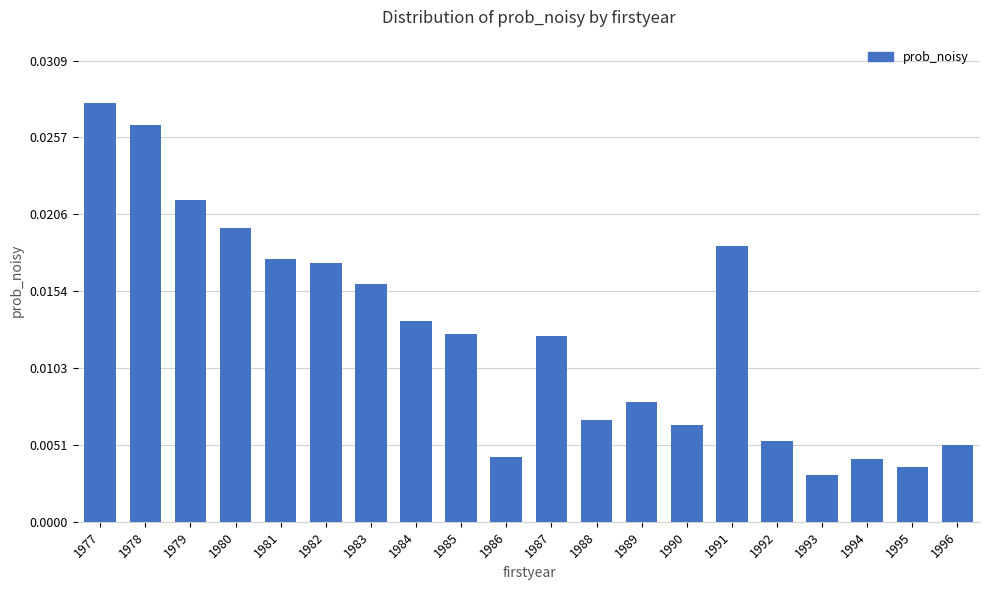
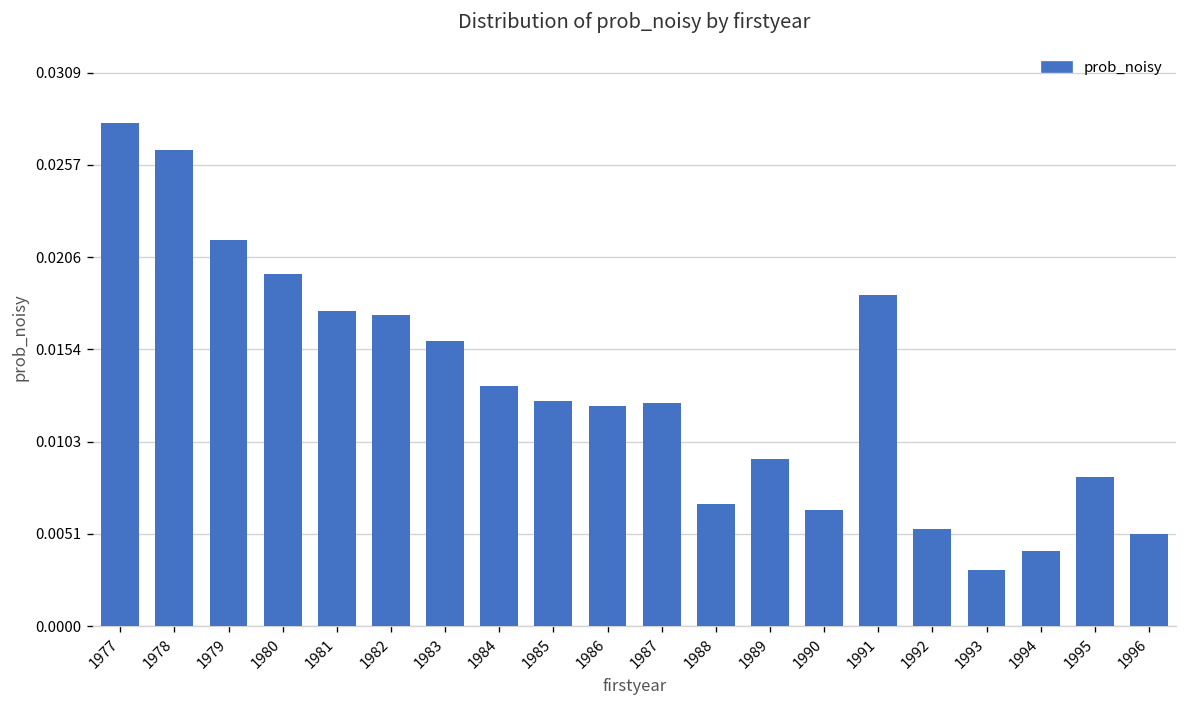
  {
    "1977": 0.0281,
    "1978": 0.0266,
    "1979": 0.0215,
    "1980": 0.0196,
    "1981": 0.0176,
    "1982": 0.0173,
    "1983": 0.0159,
    "1984": 0.0134,
    "1985": 0.0126,
-   "1986": 0.0044,
+   "1986": 0.0123,
    "1987": 0.0124,
    "1988": 0.0068,
-   "1989": 0.0080,
+   "1989": 0.0093,
    "1990": 0.0065,
    "1991": 0.0185,
    "1992": 0.0054,
    "1993": 0.0031,
    "1994": 0.0042,
-   "1995": 0.0036,
+   "1995": 0.0083,
    "1996": 0.0052
  }
